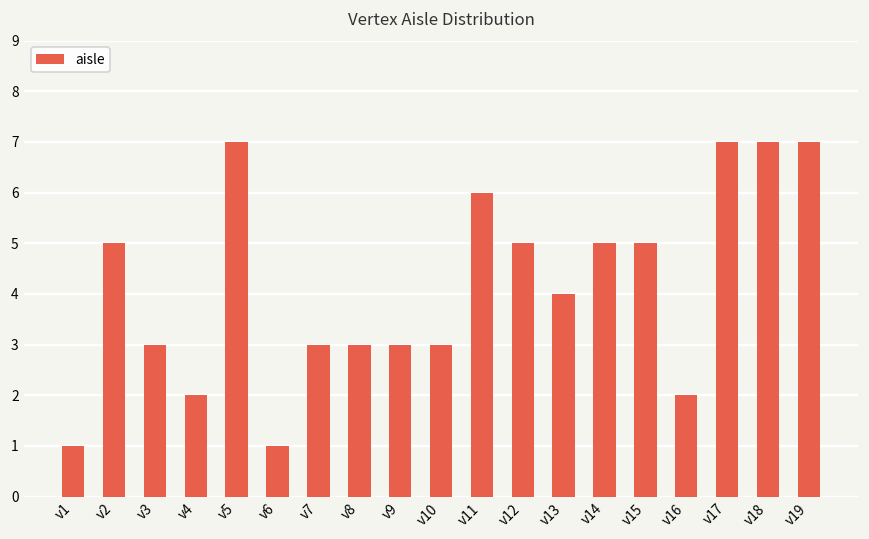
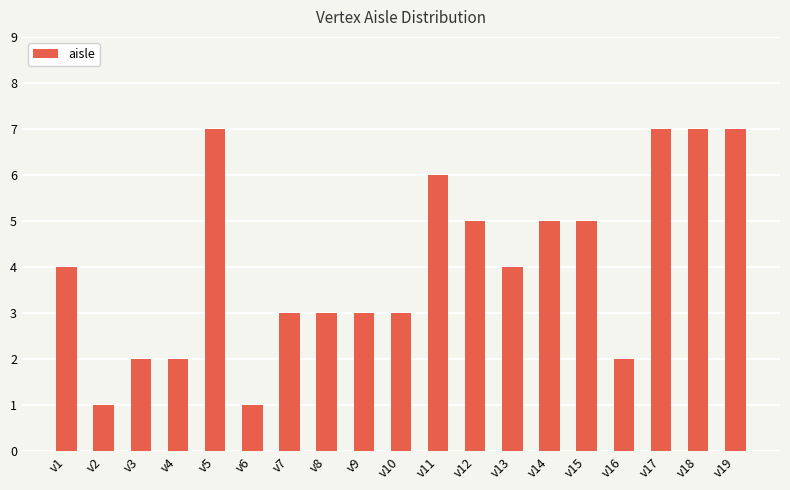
  {
-   "v1": 1,
-   "v2": 5,
-   "v3": 3,
+   "v1": 4,
+   "v2": 1,
+   "v3": 2,
    "v4": 2,
    "v5": 7,
    "v6": 1,
    "v7": 3,
    "v8": 3,
    "v9": 3,
    "v10": 3,
    "v11": 6,
    "v12": 5,
    "v13": 4,
    "v14": 5,
    "v15": 5,
    "v16": 2,
    "v17": 7,
    "v18": 7,
    "v19": 7
  }
